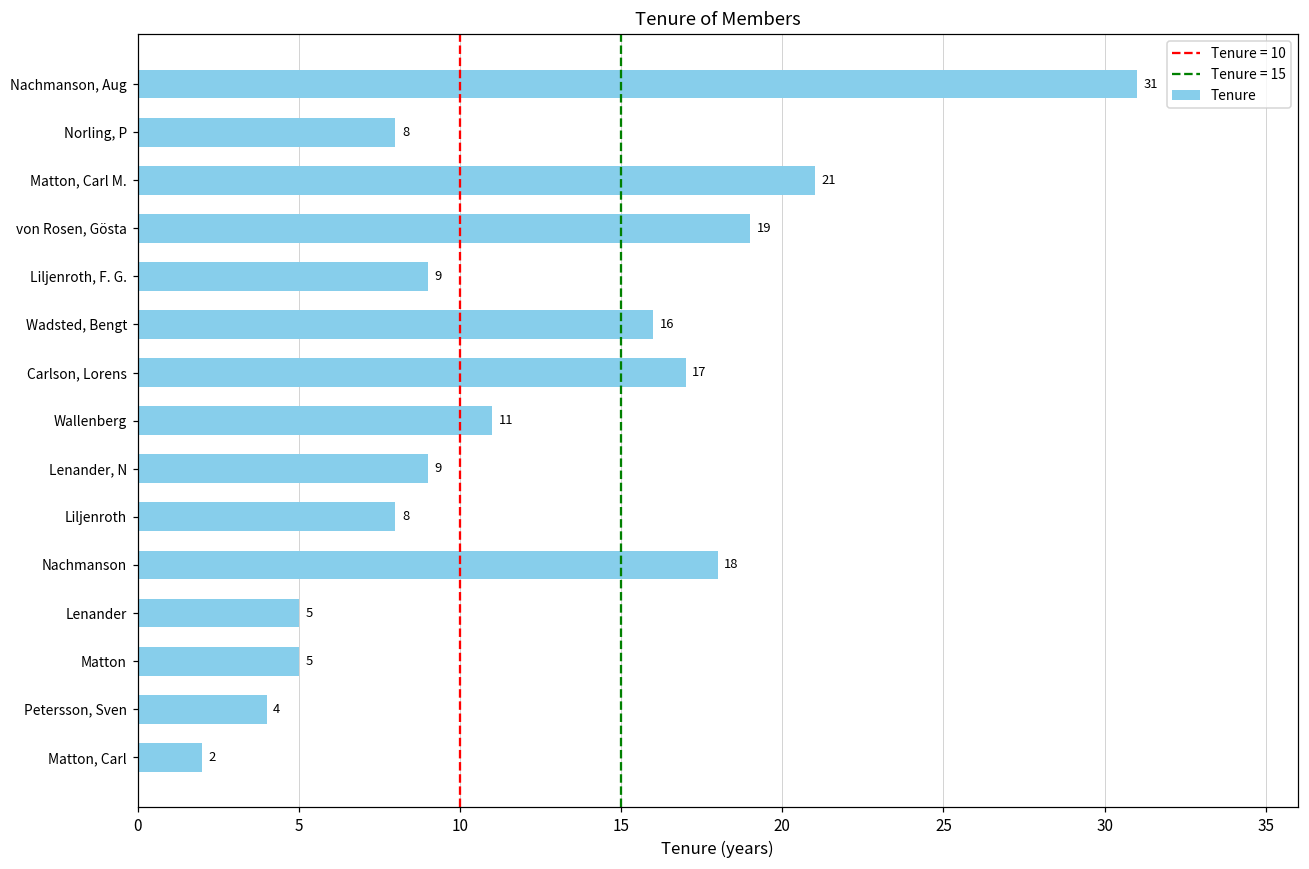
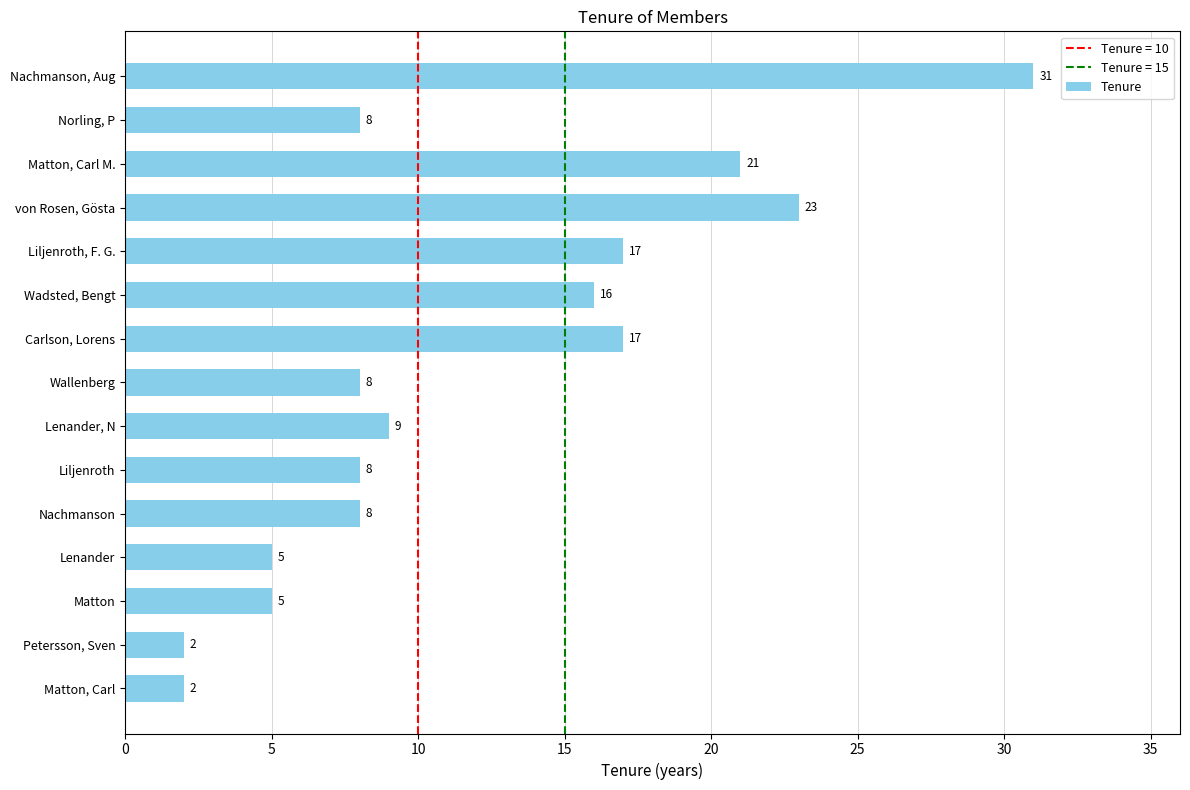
  {
    "Nachmanson, Aug": 31,
    "Norling, P": 8,
    "Matton, Carl M.": 21,
-   "von Rosen, Gösta": 19,
-   "Liljenroth, F. G.": 9,
+   "von Rosen, Gösta": 23,
+   "Liljenroth, F. G.": 17,
    "Wadsted, Bengt": 16,
    "Carlson, Lorens": 17,
-   "Wallenberg": 11,
+   "Wallenberg": 8,
    "Lenander, N": 9,
    "Liljenroth": 8,
-   "Nachmanson": 18,
+   "Nachmanson": 8,
    "Lenander": 5,
    "Matton": 5,
-   "Petersson, Sven": 4,
+   "Petersson, Sven": 2,
    "Matton, Carl": 2
  }
